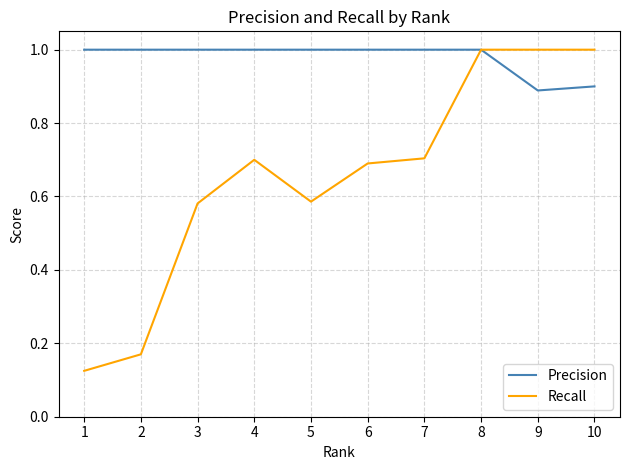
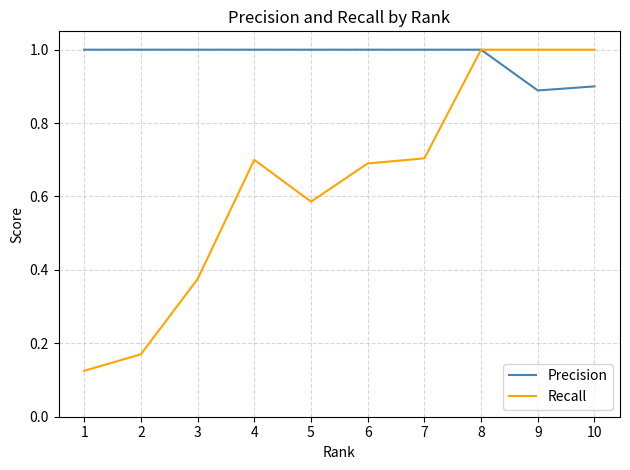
  {
    "Precision": {
      "1": 1.00,
      "2": 1.00,
      "3": 1.00,
      "4": 1.00,
      "5": 1.00,
      "6": 1.00,
      "7": 1.00,
      "9": 0.89,
      "10": 0.90
    },
    "Recall": {
      "1": 0.13,
      "2": 0.17,
-     "3": 0.58,
+     "3": 0.38,
      "4": 0.70,
      "5": 0.59,
      "6": 0.69,
      "7": 0.70,
      "9": 1.00,
      "10": 1.00
    }
  }
